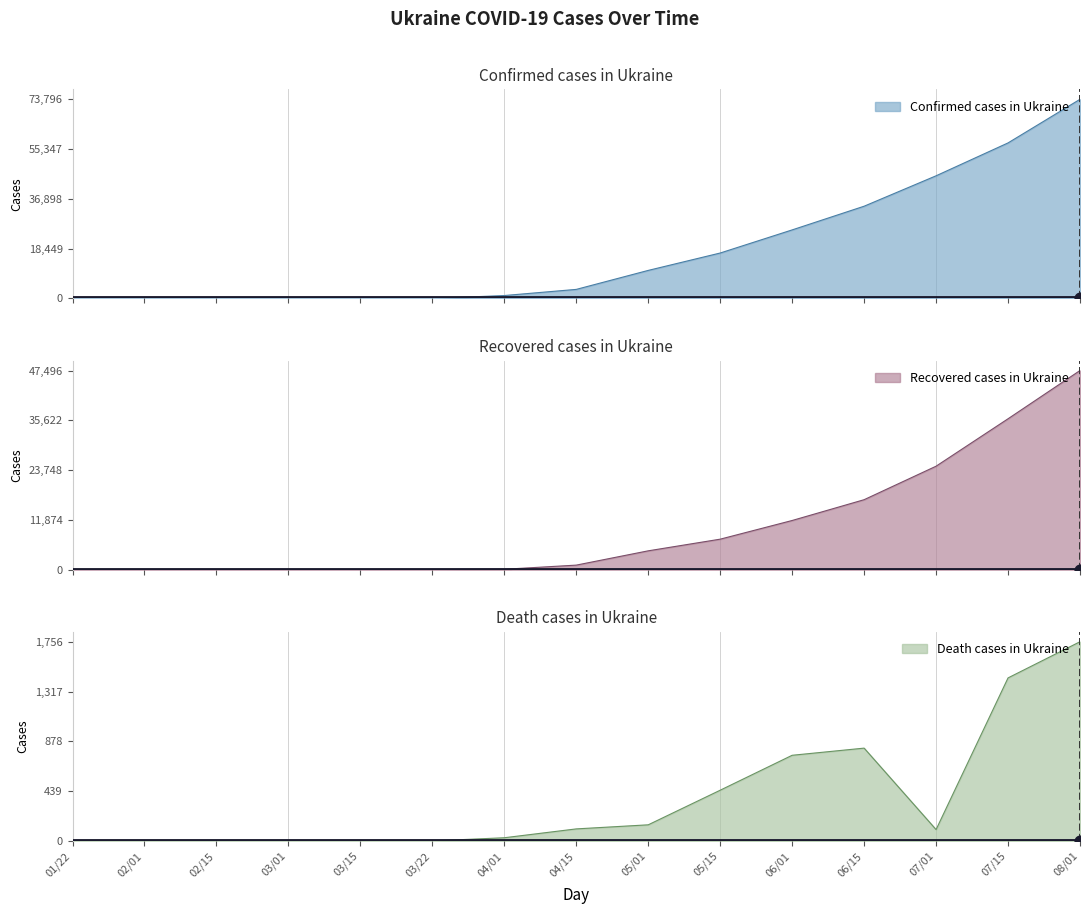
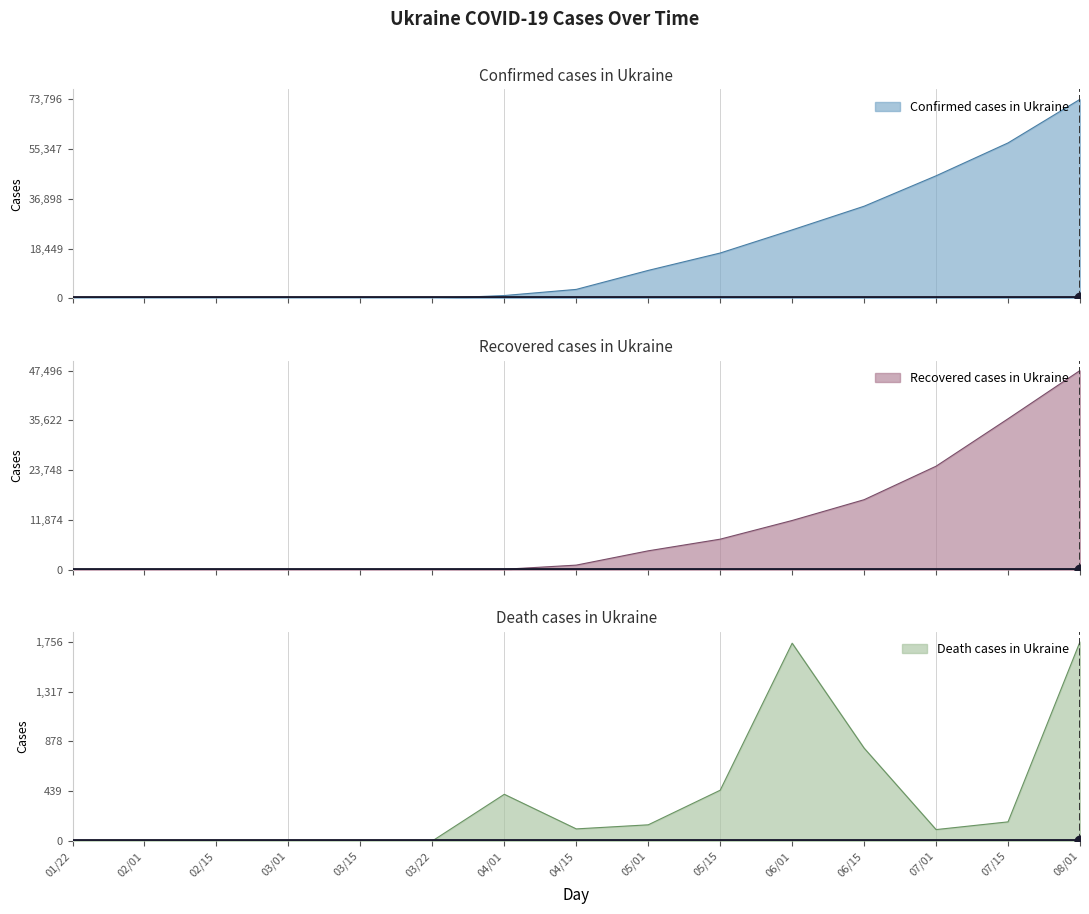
  {
    "Death cases in Ukraine": {
      "Death cases in Ukraine": {
        "01/22": "0",
        "02/01": "0",
        "02/15": "0",
        "03/01": "0",
        "03/15": "0",
        "03/22": "0",
-       "04/01": "30",
+       "04/01": "410",
        "04/15": "110",
        "05/01": "140",
        "05/15": "450",
-       "06/01": "760",
+       "06/01": "1,740",
        "06/15": "820",
        "07/01": "100",
-       "07/15": "1,440",
+       "07/15": "170",
        "08/01": "1,760"
      }
    }
  }
